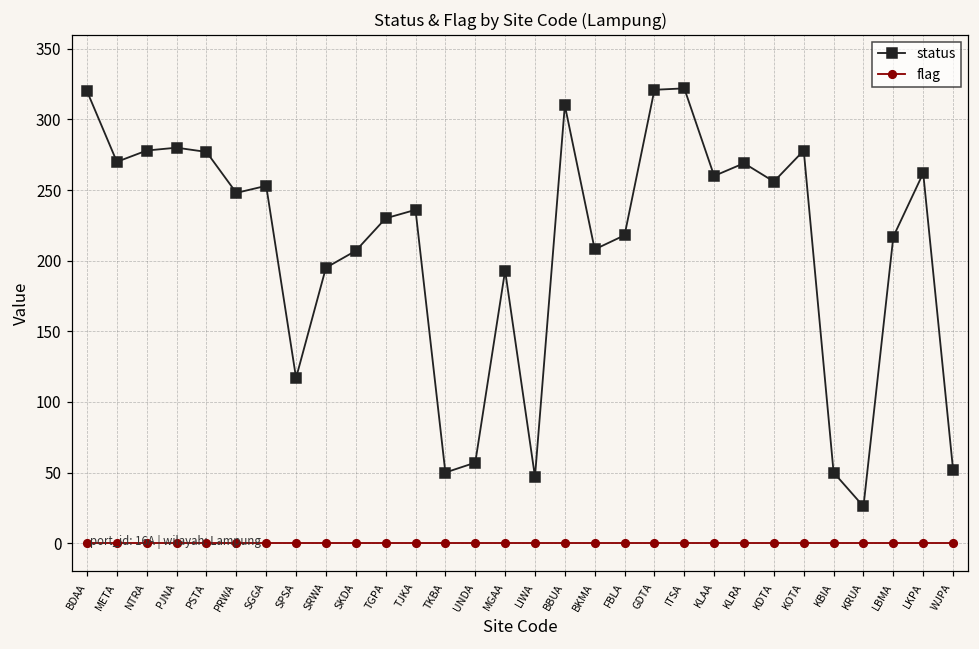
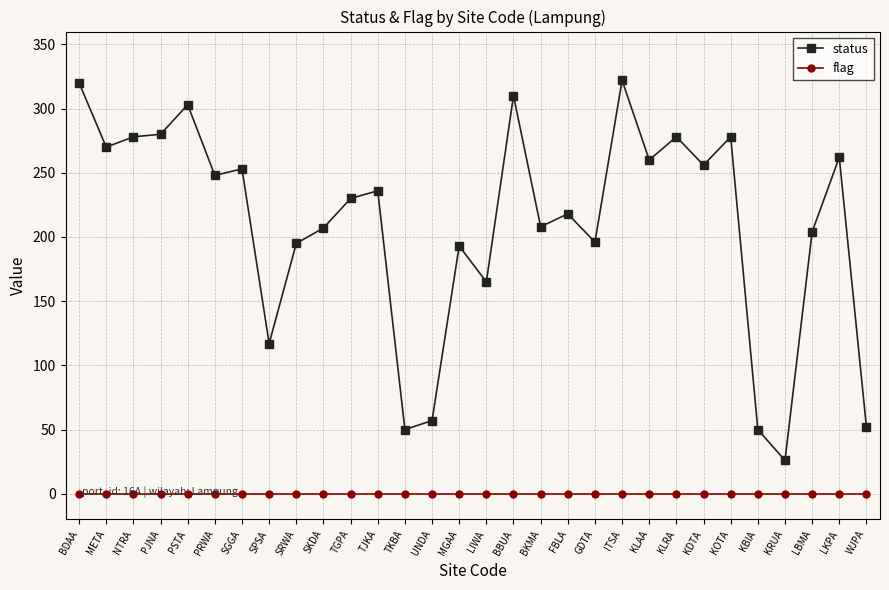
  {
    "status": {
      "BDAA": 320,
      "META": 270,
      "NTRA": 278,
      "PJNA": 280,
-     "PSTA": 277,
+     "PSTA": 303,
      "PRWA": 248,
      "SGGA": 253,
      "SPSA": 117,
      "SRWA": 195,
      "SKDA": 207,
      "TGPA": 230,
      "TJKA": 236,
      "TKBA": 50,
      "UNDA": 57,
      "MGAA": 193,
-     "LIWA": 47,
+     "LIWA": 165,
      "BBUA": 310,
      "BKMA": 208,
      "FBLA": 218,
-     "GDTA": 321,
+     "GDTA": 196,
      "ITSA": 322,
      "KLAA": 260,
-     "KLRA": 269,
+     "KLRA": 278,
      "KDTA": 256,
      "KOTA": 278,
      "KBIA": 50,
      "KRUA": 26,
-     "LBMA": 217,
+     "LBMA": 204,
      "LKPA": 262,
      "WJPA": 52
    },
    "flag": {
      "BDAA": 0,
      "SGGA": 0,
      "SPSA": 0,
      "SRWA": 0,
      "SKDA": 0,
      "TGPA": 0,
      "TJKA": 0,
      "TKBA": 0,
      "UNDA": 0,
      "MGAA": 0,
      "LIWA": 0,
      "BBUA": 0,
      "BKMA": 0,
      "FBLA": 0,
      "GDTA": 0,
      "ITSA": 0,
      "KLAA": 0,
      "KLRA": 0,
      "KDTA": 0,
      "KOTA": 0,
      "KBIA": 0,
      "KRUA": 0,
      "LBMA": 0,
      "LKPA": 0,
      "WJPA": 0
    }
  }
